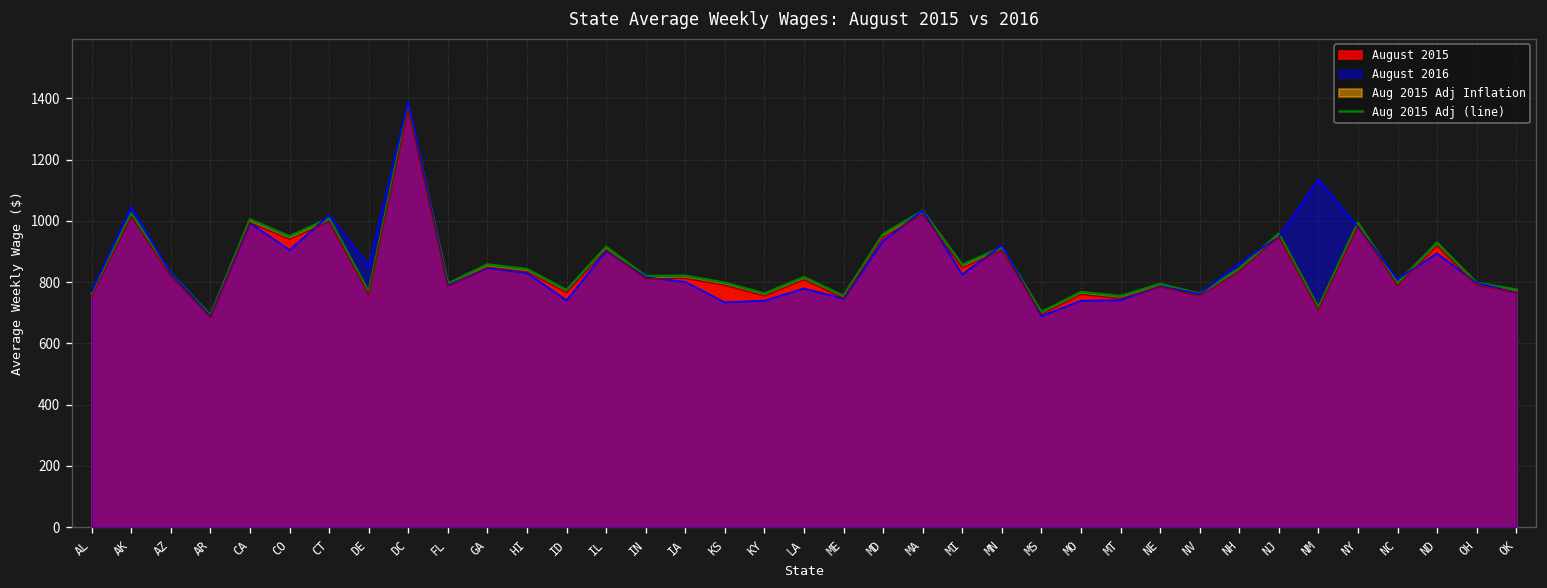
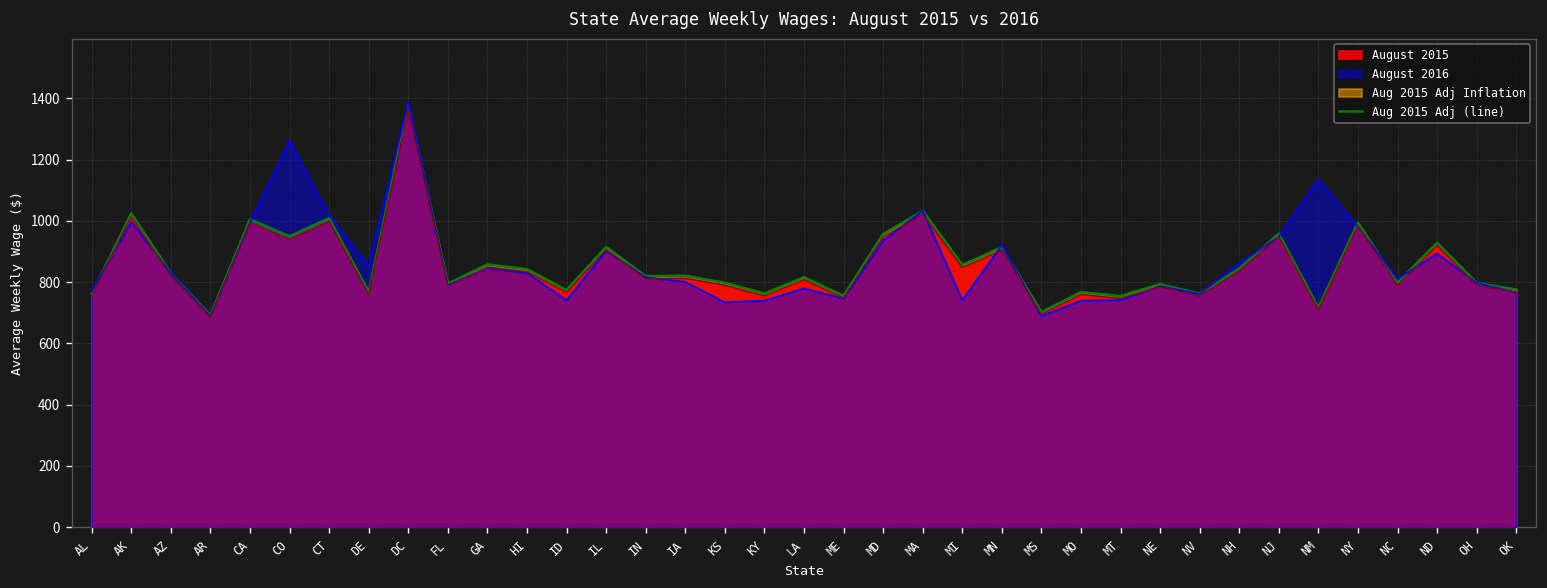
  {
    "August 2015": {
      "AK": 1010,
      "CT": 1000,
      "DC": 1360,
      "MD": 950,
      "MA": 1020
    },
    "August 2016": {
-     "AK": 1040,
-     "CO": 900,
+     "AK": 1000,
+     "CO": 1260,
      "DE": 850,
      "ID": 740,
      "IA": 800,
      "KS": 730,
      "KY": 740,
      "LA": 780,
      "MD": 930,
-     "MI": 820,
+     "MI": 740,
      "MO": 740,
      "NH": 860,
      "NM": 1140,
      "NC": 810,
      "ND": 890
    },
    "Aug 2015 Adj Inflation": {
      "AK": 1020,
      "CA": 1000,
      "MD": 960,
      "NJ": 960,
      "NY": 990
    }
  }
